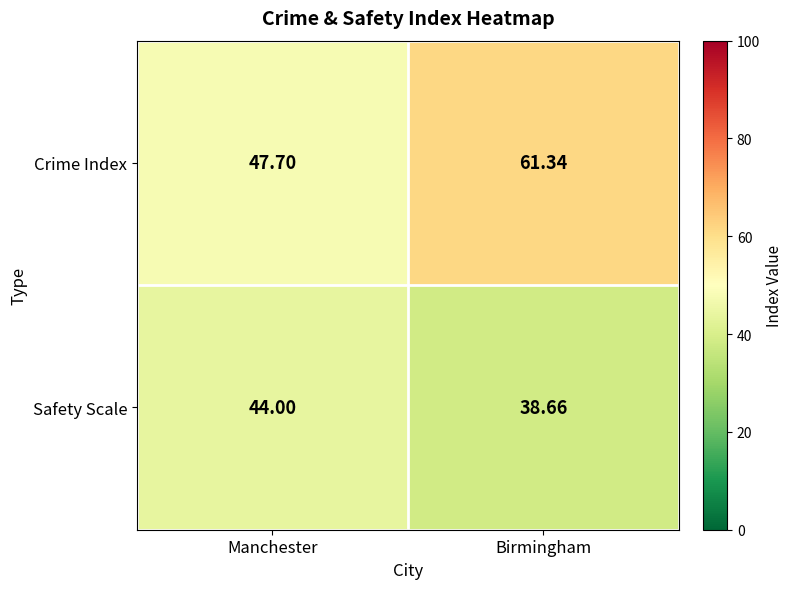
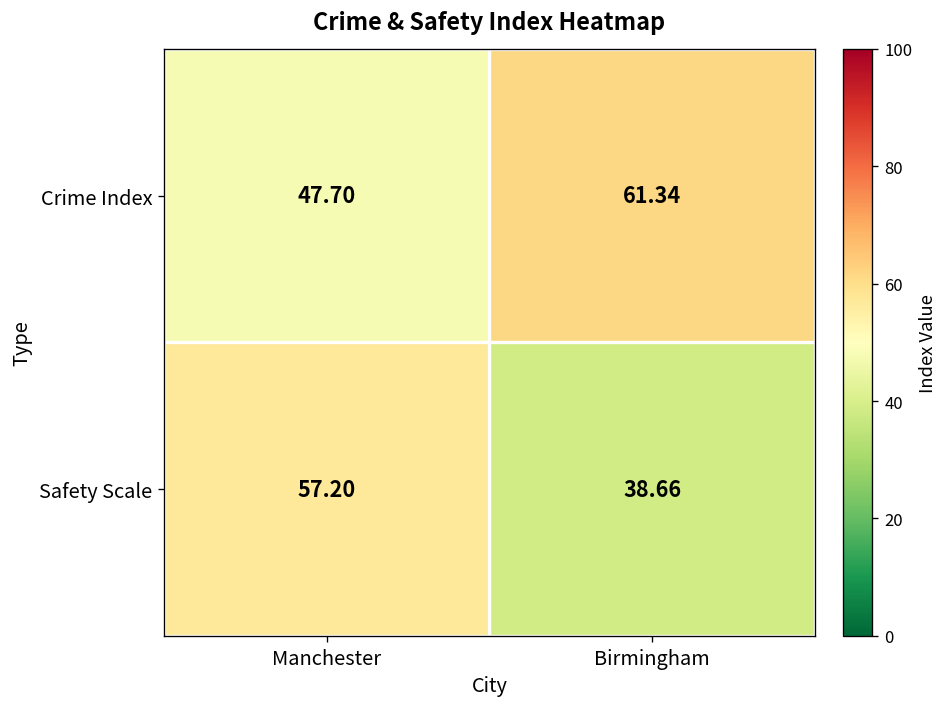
  {
    "Crime Index": {
      "Manchester": 47.70,
      "Birmingham": 61.34
    },
    "Safety Scale": {
-     "Manchester": 44.00,
+     "Manchester": 57.20,
      "Birmingham": 38.66
    }
  }
